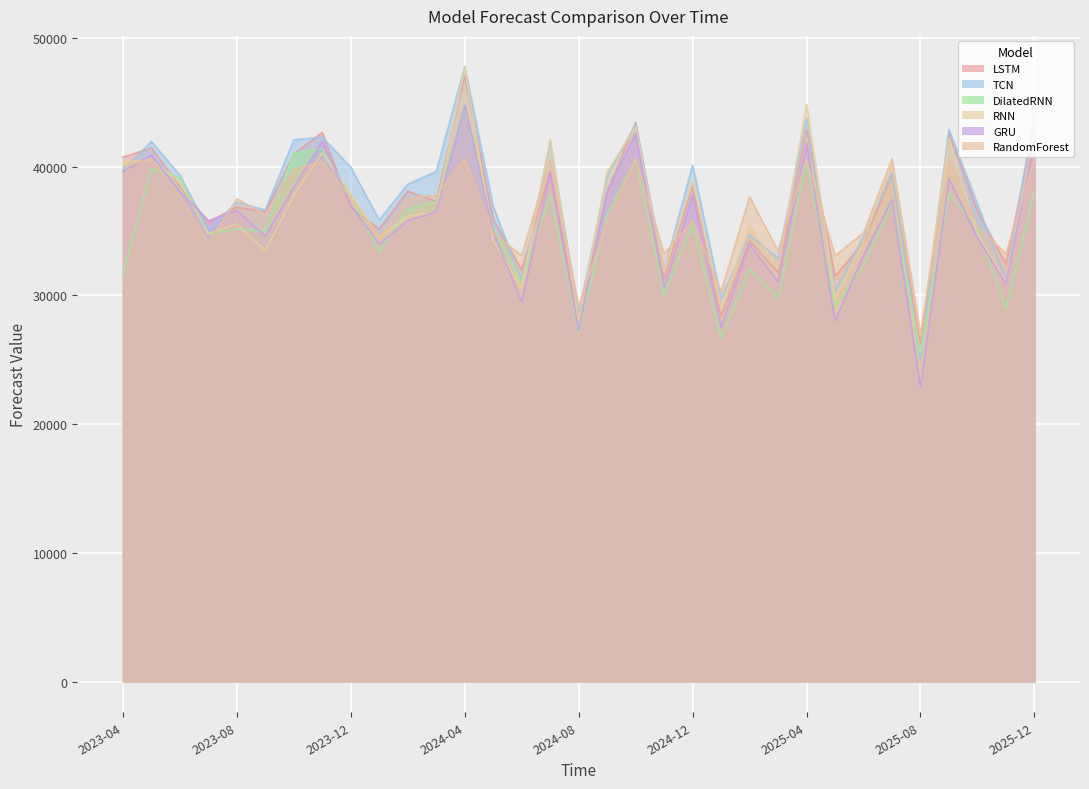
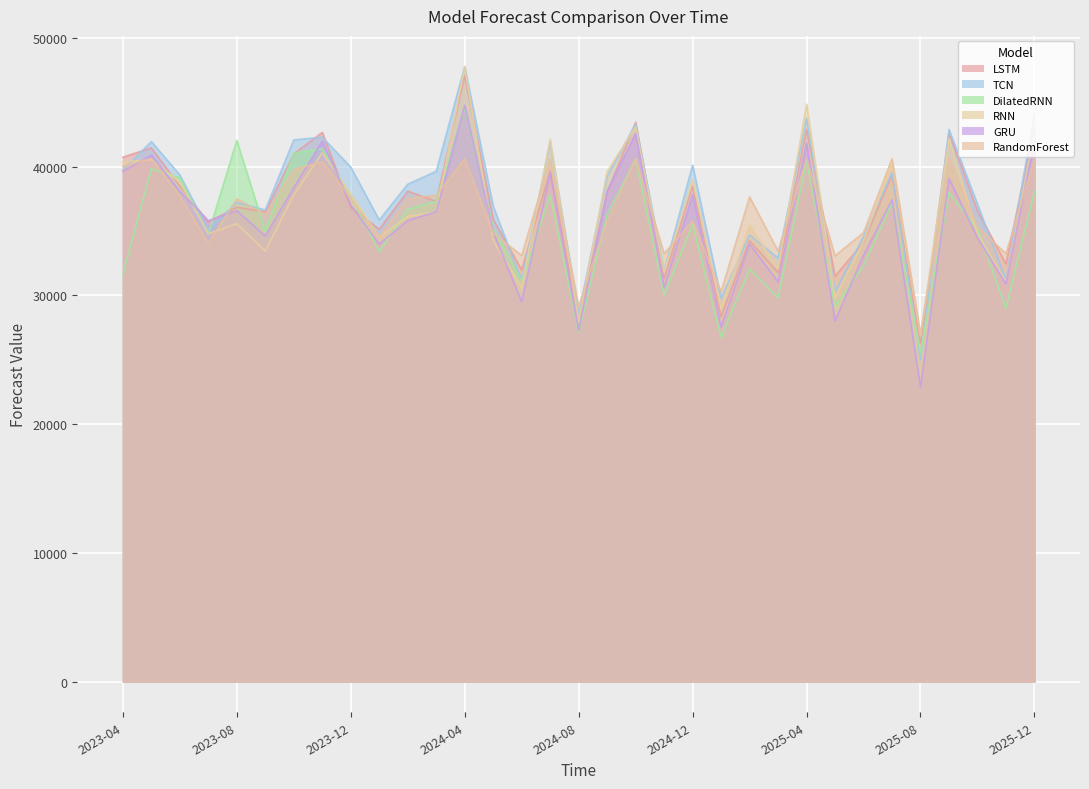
  {
    "DilatedRNN": {
      "2023-04": 31700,
-     "2023-08": 35100,
+     "2023-08": 42000,
      "2024-04": 44600,
      "2024-12": 35500,
      "2025-04": 40400,
      "2025-08": 25500,
      "2025-12": 38100
    }
  }
